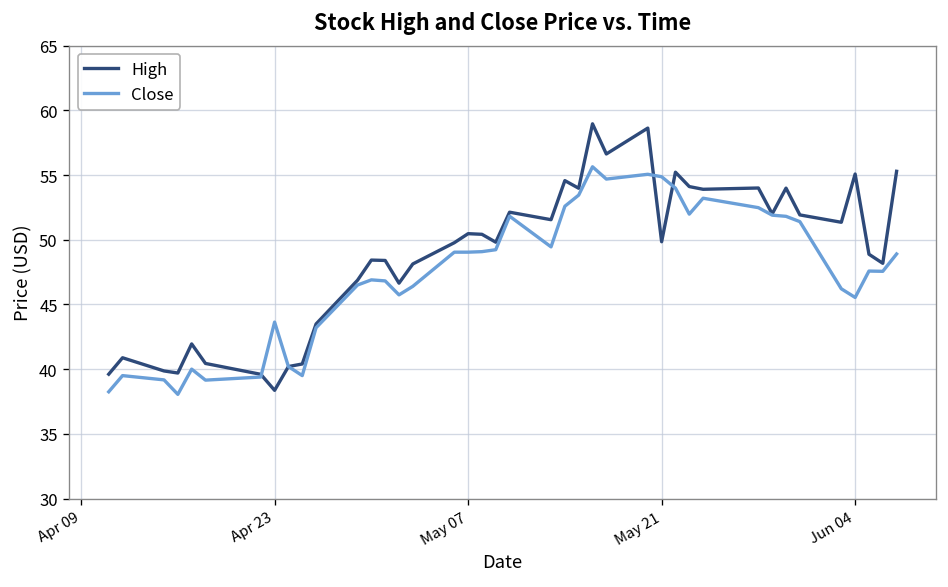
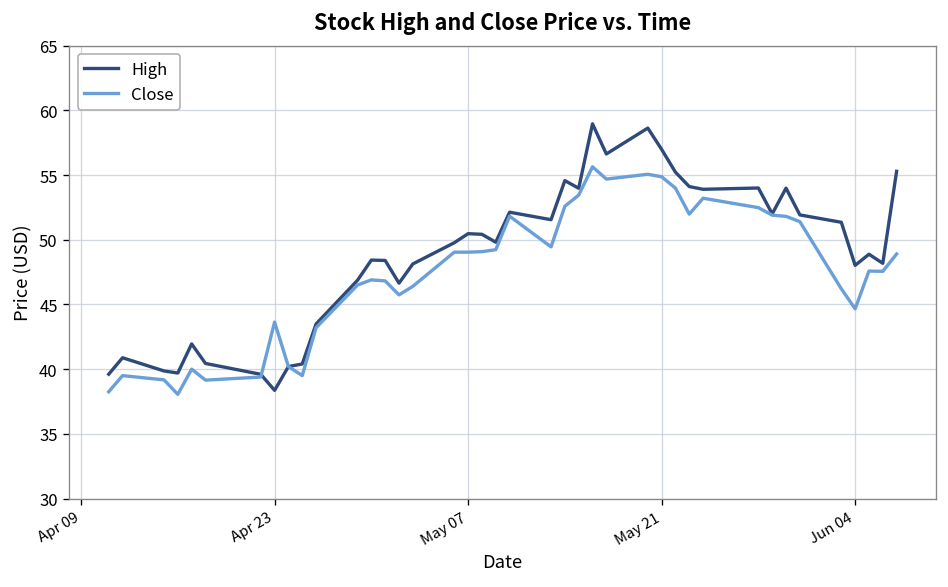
  {
    "High": {
      "Apr 23": 38.4,
      "May 07": 50.5,
-     "May 21": 49.8,
-     "Jun 04": 55.1
+     "May 21": 57.0,
+     "Jun 04": 48.0
    },
    "Close": {
      "Apr 23": 43.6,
      "May 07": 49.0,
      "May 21": 54.9,
-     "Jun 04": 45.5
+     "Jun 04": 44.7
    }
  }
